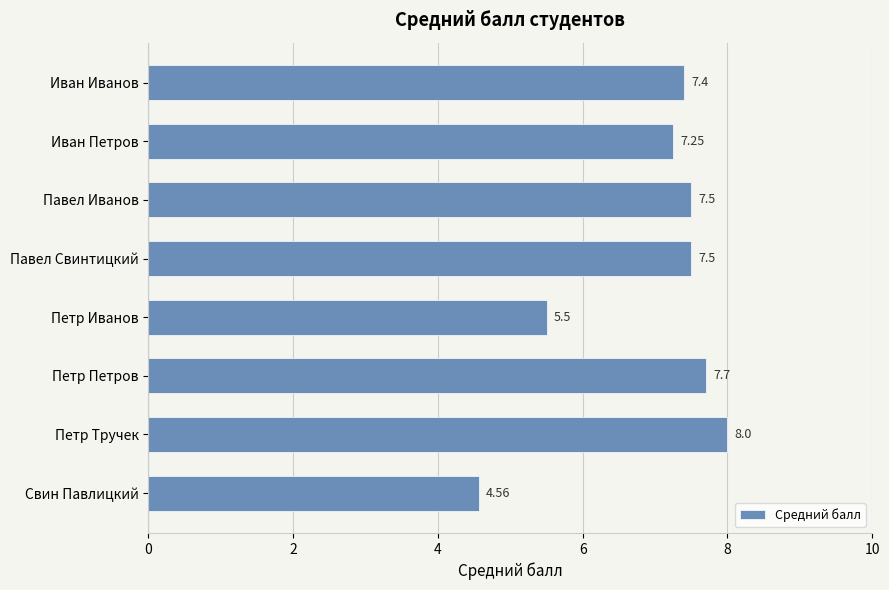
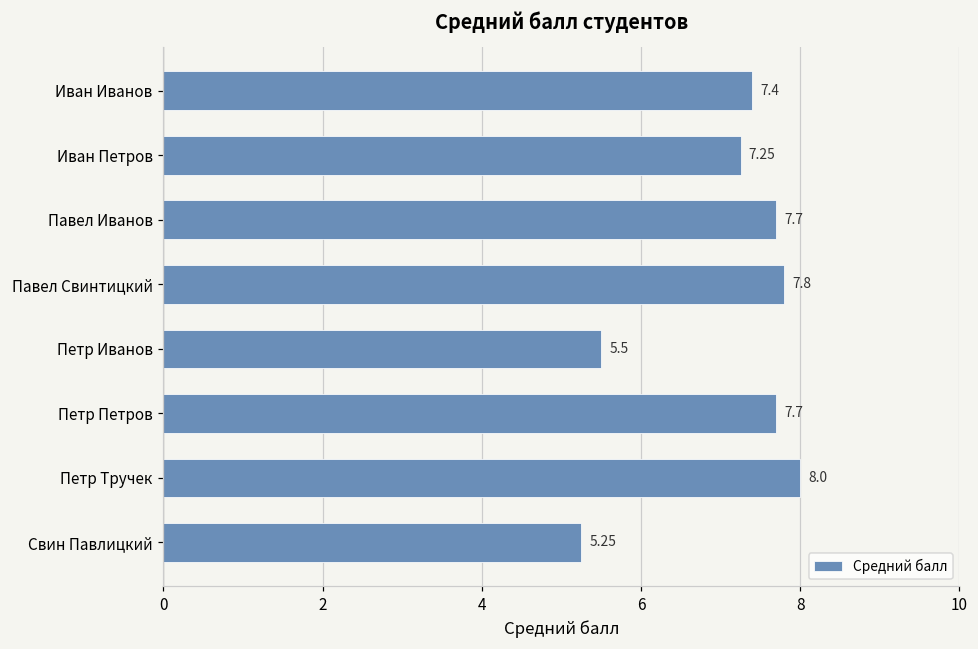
  {
    "Иван Иванов": 7.4,
    "Иван Петров": 7.25,
-   "Павел Иванов": 7.5,
-   "Павел Свинтицкий": 7.5,
+   "Павел Иванов": 7.7,
+   "Павел Свинтицкий": 7.8,
    "Петр Иванов": 5.5,
    "Петр Петров": 7.7,
    "Петр Тручек": 8.0,
-   "Свин Павлицкий": 4.56
+   "Свин Павлицкий": 5.25
  }
